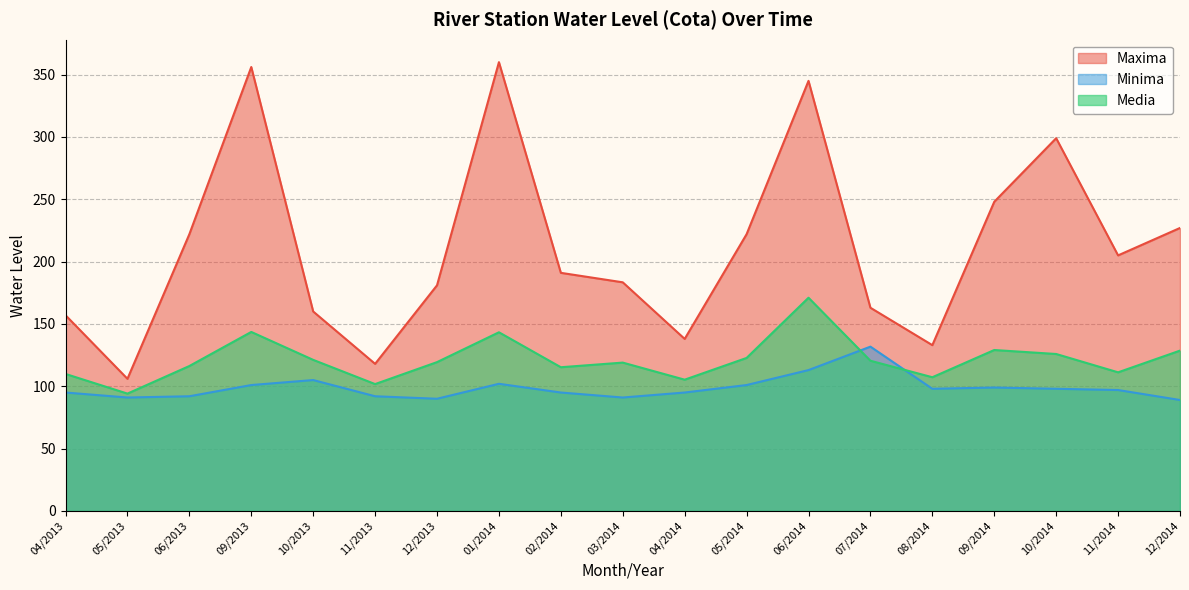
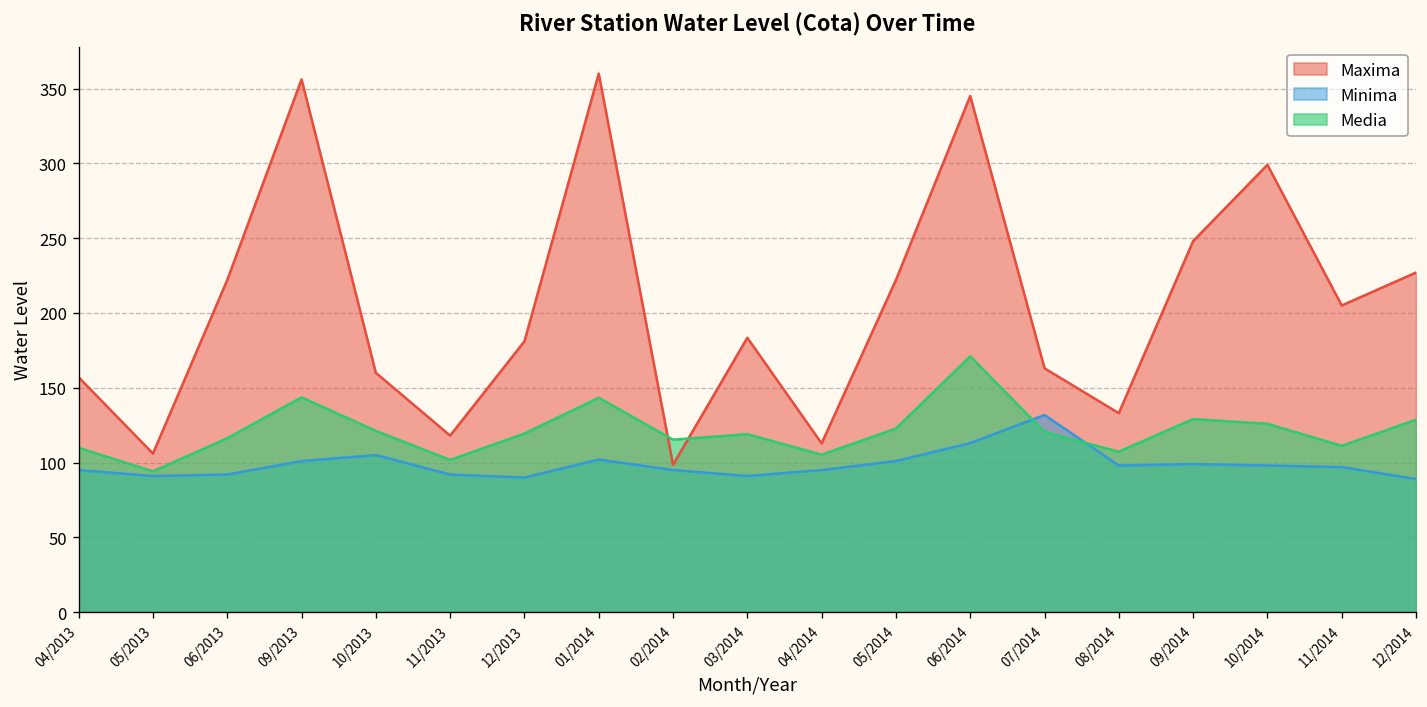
  {
    "Maxima": {
      "04/2013": 157,
      "05/2013": 106,
      "06/2013": 222,
      "09/2013": 356,
      "10/2013": 160,
      "11/2013": 118,
      "12/2013": 181,
      "01/2014": 360,
-     "02/2014": 191,
+     "02/2014": 99,
      "03/2014": 183,
-     "04/2014": 138,
+     "04/2014": 113,
      "05/2014": 222,
      "06/2014": 345,
      "07/2014": 163,
      "08/2014": 133,
      "09/2014": 248,
      "10/2014": 299,
      "11/2014": 205,
      "12/2014": 227
    },
    "Minima": {
      "04/2013": 95,
      "05/2013": 91,
      "06/2013": 92,
      "09/2013": 101,
      "10/2013": 105,
      "11/2013": 92,
      "12/2013": 90,
      "01/2014": 102,
      "02/2014": 95,
      "03/2014": 91,
      "04/2014": 95,
      "05/2014": 101,
      "06/2014": 113,
      "07/2014": 132,
      "08/2014": 98,
      "09/2014": 99,
      "10/2014": 98,
      "11/2014": 97,
      "12/2014": 89
    },
    "Media": {
      "04/2013": 110,
      "05/2013": 94,
      "06/2013": 116,
      "09/2013": 144,
      "10/2013": 121,
      "11/2013": 102,
      "12/2013": 119,
      "01/2014": 143,
      "02/2014": 115,
      "03/2014": 119,
      "04/2014": 105,
      "05/2014": 123,
      "06/2014": 171,
      "07/2014": 120,
      "08/2014": 107,
      "09/2014": 129,
      "10/2014": 126,
      "11/2014": 111,
      "12/2014": 129
    }
  }
